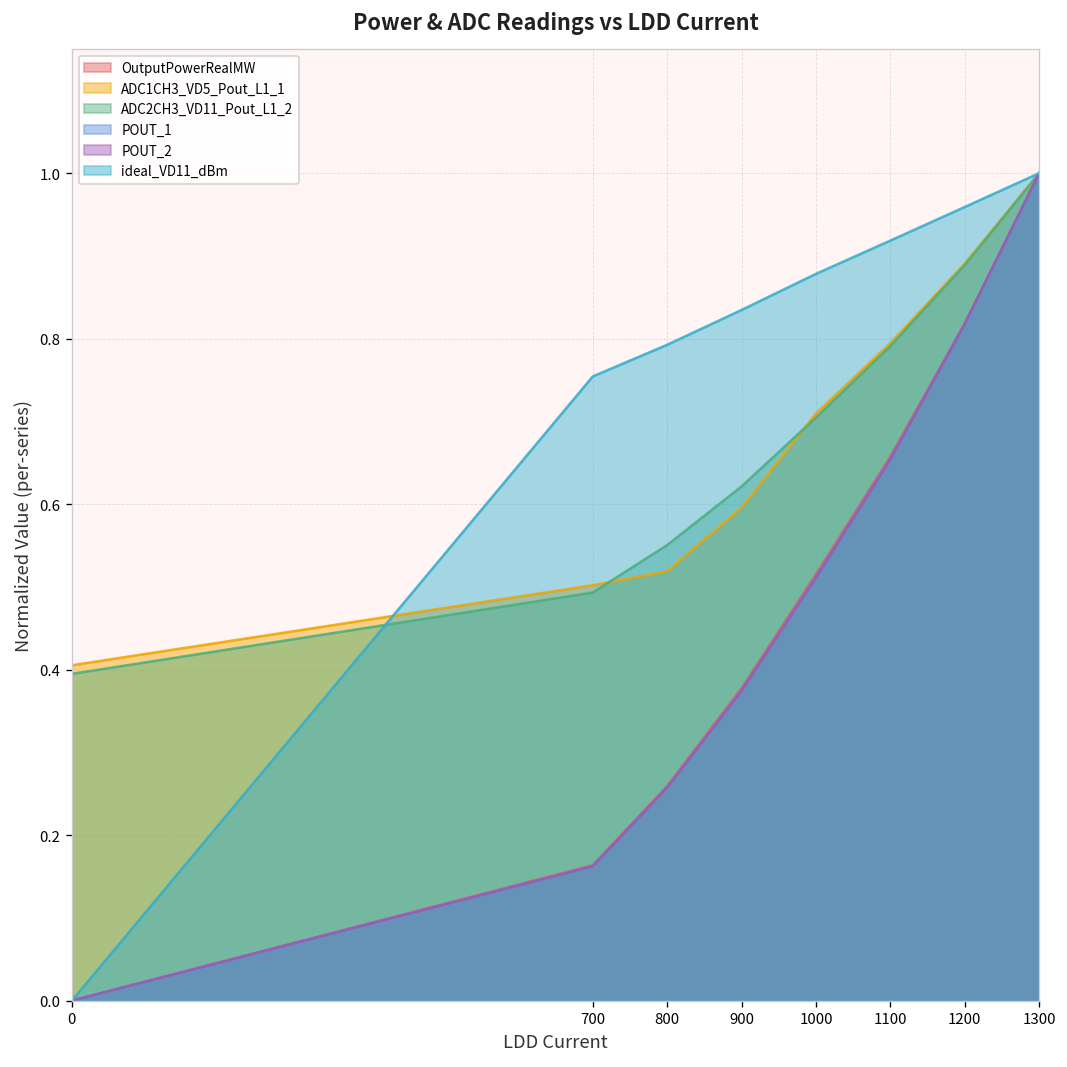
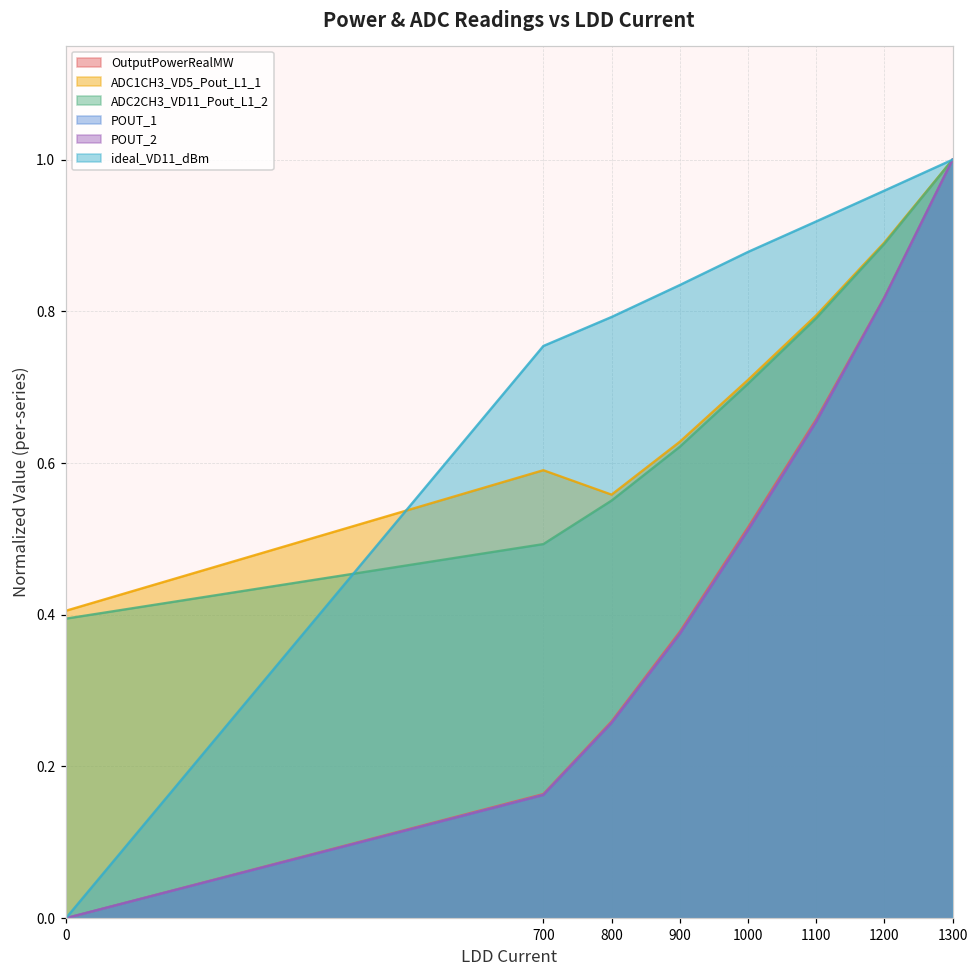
  {
    "ADC1CH3_VD5_Pout_L1_1": {
      "0": 0.41,
-     "700": 0.50,
-     "800": 0.52,
-     "900": 0.60,
+     "700": 0.59,
+     "800": 0.56,
+     "900": 0.63,
      "1000": 0.71
    }
  }
